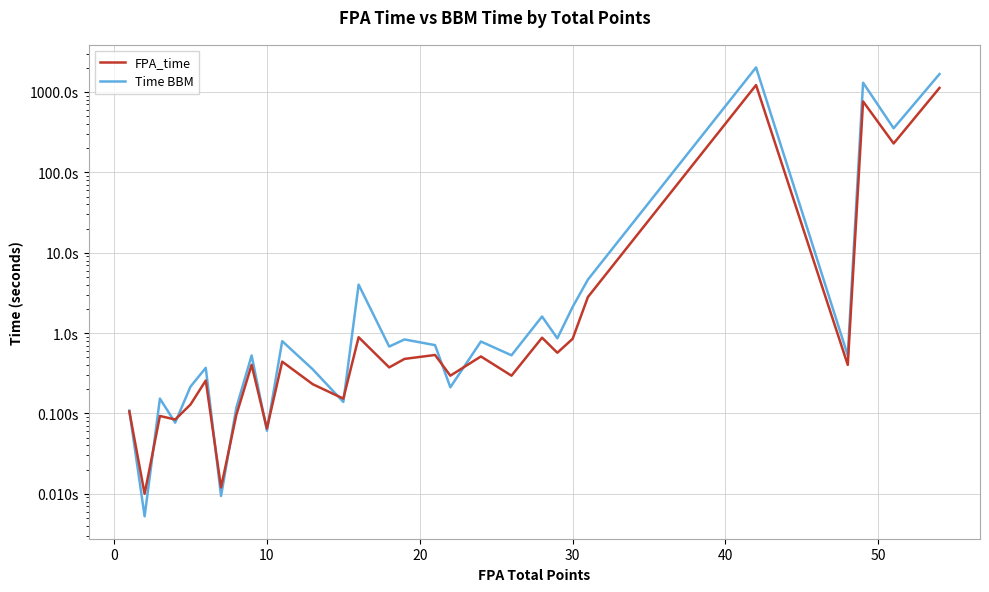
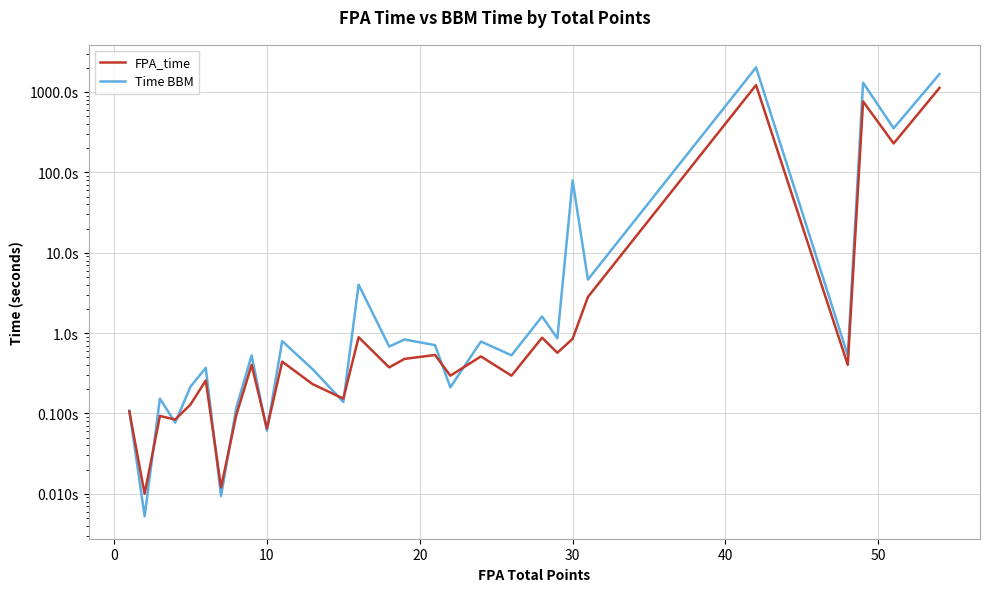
  {
    "FPA_time": {
      "30": "0.8s"
    },
    "Time BBM": {
-     "30": "2.1s"
+     "30": "80s"
    }
  }
